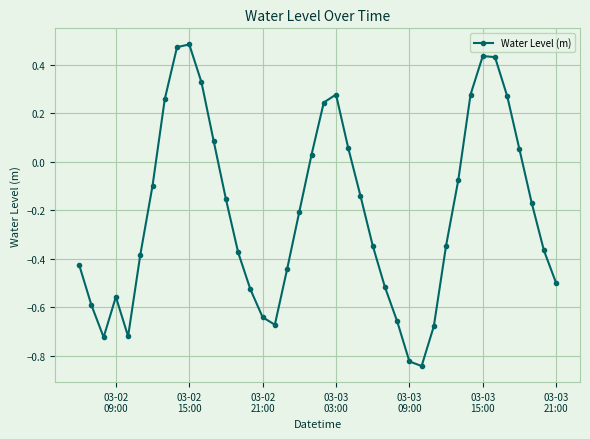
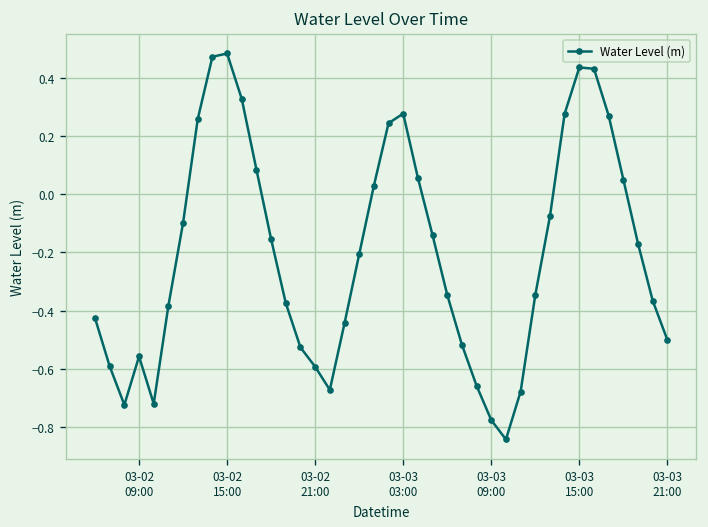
  {
    "03-02 09:00": -0.56,
    "03-02 15:00": 0.48,
-   "03-02 21:00": -0.64,
+   "03-02 21:00": -0.59,
    "03-03 03:00": 0.28,
-   "03-03 09:00": -0.82,
+   "03-03 09:00": -0.78,
    "03-03 15:00": 0.44,
    "03-03 21:00": -0.50
  }
